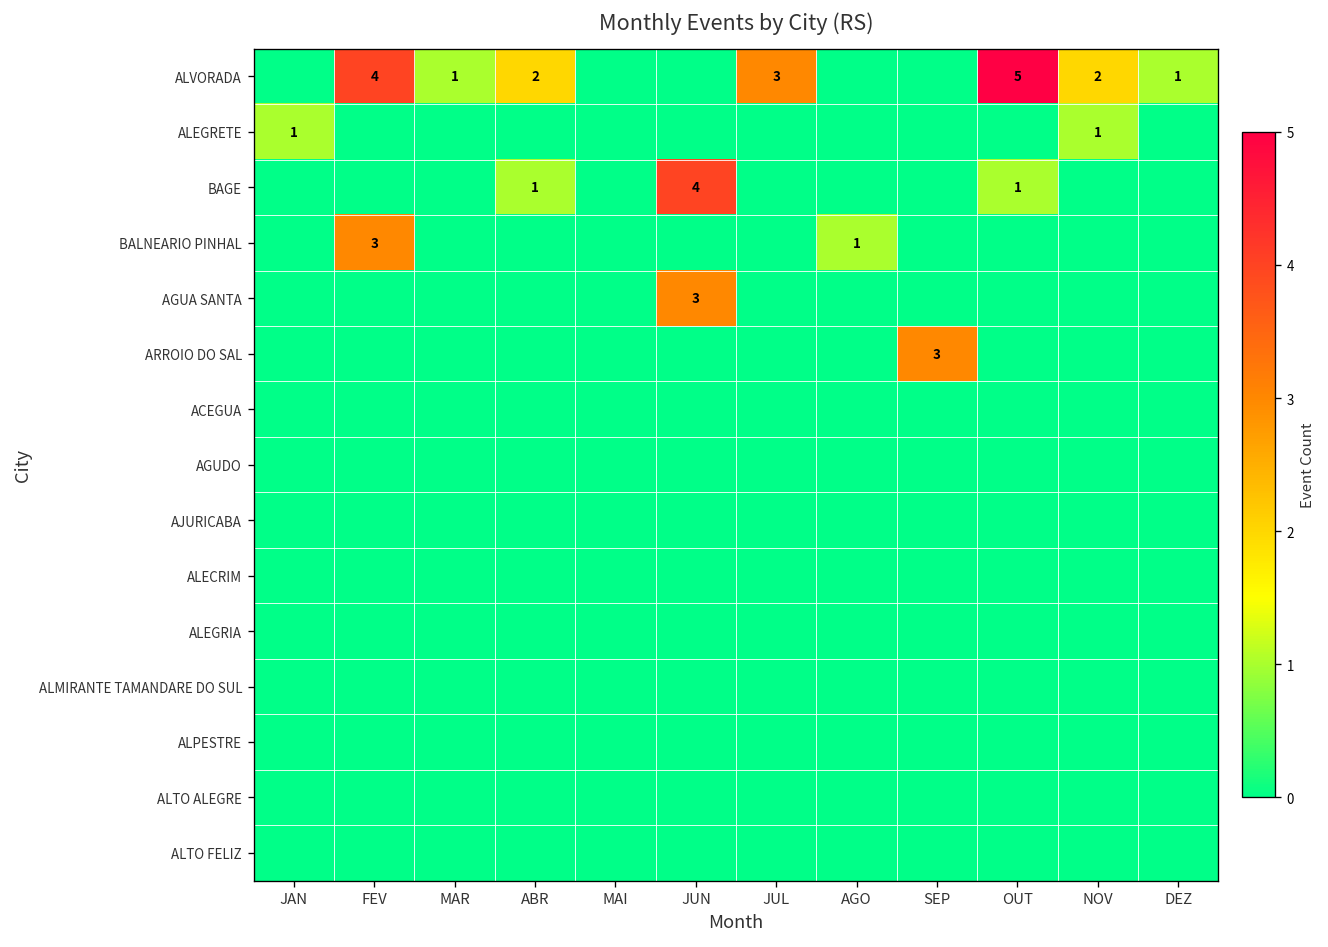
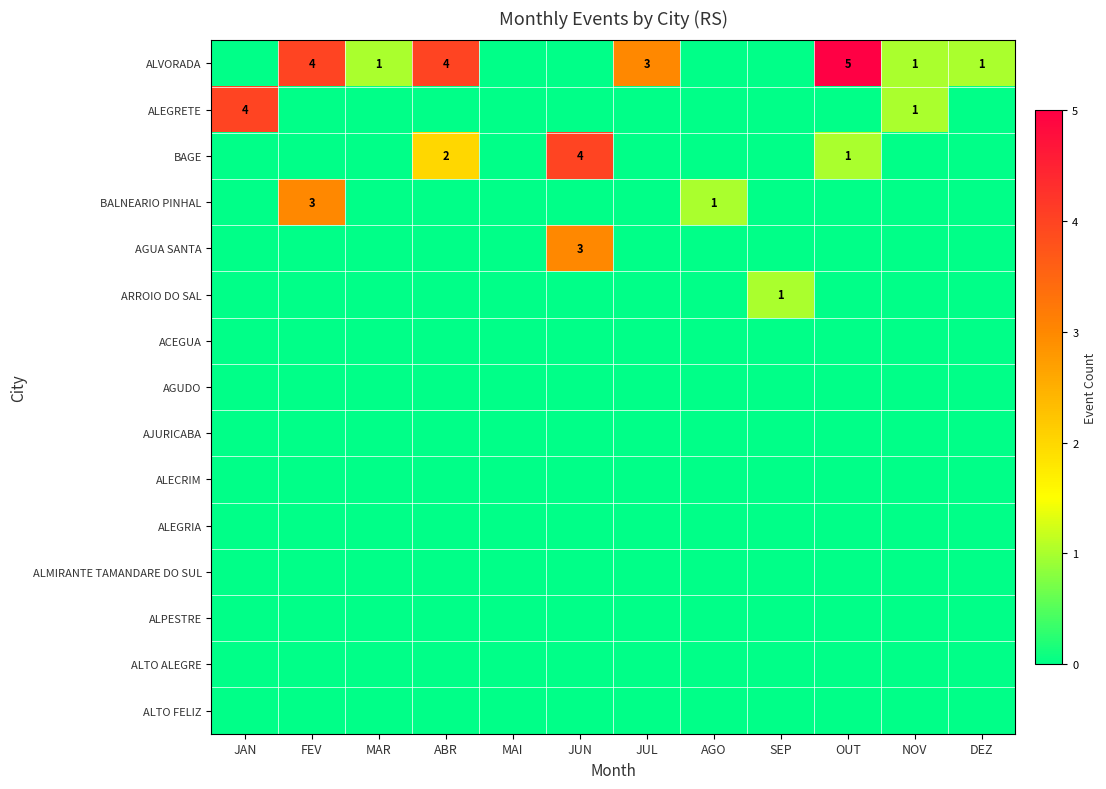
  {
    "ALVORADA": {
      "FEV": 4,
      "MAR": 1,
-     "ABR": 2,
+     "ABR": 4,
      "JUL": 3,
      "OUT": 5,
-     "NOV": 2,
+     "NOV": 1,
      "DEZ": 1
    },
    "ALEGRETE": {
-     "JAN": 1,
+     "JAN": 4,
      "NOV": 1
    },
    "BAGE": {
-     "ABR": 1,
+     "ABR": 2,
      "JUN": 4,
      "OUT": 1
    },
    "BALNEARIO PINHAL": {
      "FEV": 3,
      "AGO": 1
    },
    "AGUA SANTA": {
      "JUN": 3
    },
    "ARROIO DO SAL": {
-     "SEP": 3
+     "SEP": 1
    }
  }
